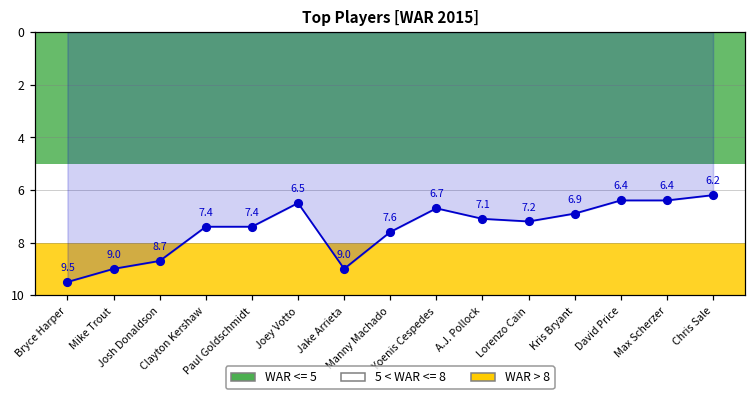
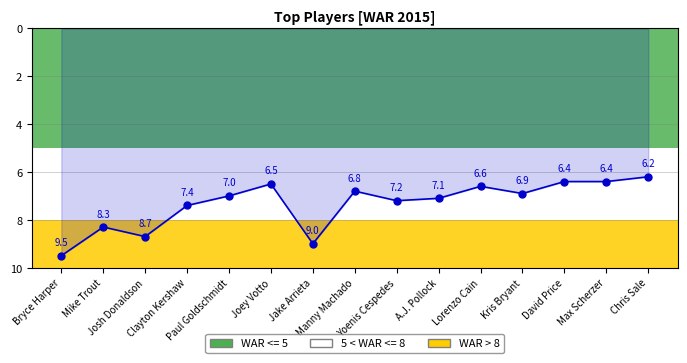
  {
    "Bryce Harper": 9.5,
-   "Mike Trout": 9.0,
+   "Mike Trout": 8.3,
    "Josh Donaldson": 8.7,
    "Clayton Kershaw": 7.4,
-   "Paul Goldschmidt": 7.4,
+   "Paul Goldschmidt": 7.0,
    "Joey Votto": 6.5,
    "Jake Arrieta": 9.0,
-   "Manny Machado": 7.6,
-   "Yoenis Cespedes": 6.7,
+   "Manny Machado": 6.8,
+   "Yoenis Cespedes": 7.2,
    "A.J. Pollock": 7.1,
-   "Lorenzo Cain": 7.2,
+   "Lorenzo Cain": 6.6,
    "Kris Bryant": 6.9,
    "David Price": 6.4,
    "Max Scherzer": 6.4,
    "Chris Sale": 6.2
  }
